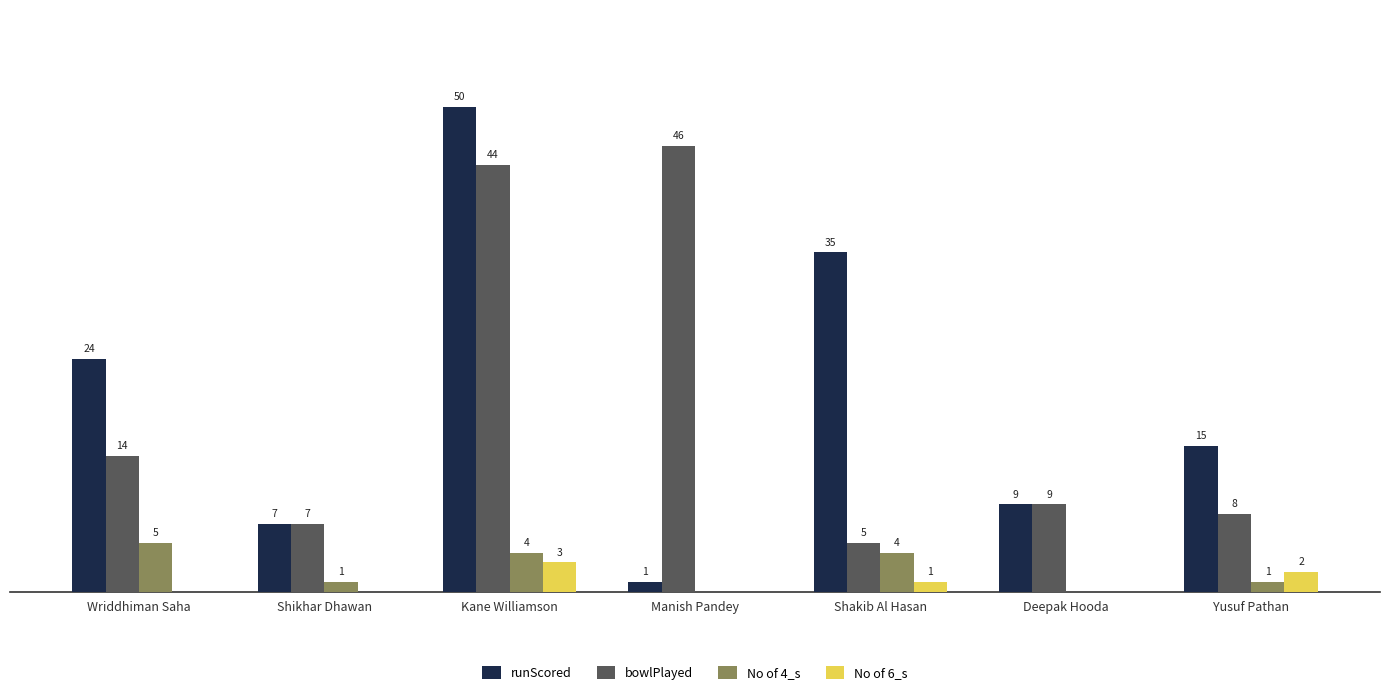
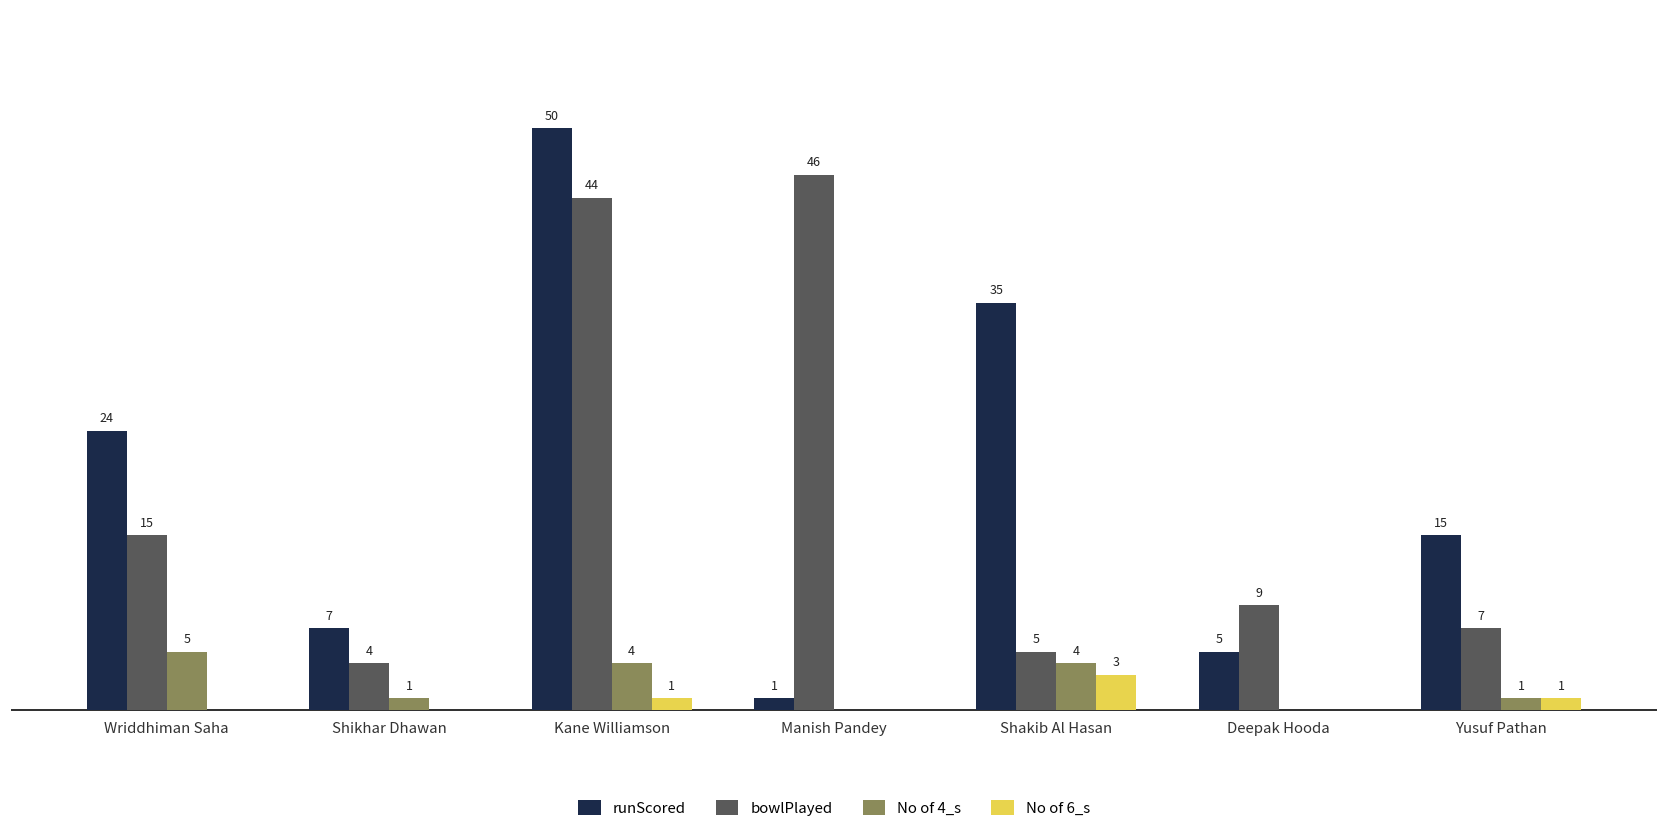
  {
    "runScored": {
      "Wriddhiman Saha": 24,
      "Shikhar Dhawan": 7,
      "Kane Williamson": 50,
      "Manish Pandey": 1,
      "Shakib Al Hasan": 35,
-     "Deepak Hooda": 9,
+     "Deepak Hooda": 5,
      "Yusuf Pathan": 15
    },
    "bowlPlayed": {
-     "Wriddhiman Saha": 14,
-     "Shikhar Dhawan": 7,
+     "Wriddhiman Saha": 15,
+     "Shikhar Dhawan": 4,
      "Kane Williamson": 44,
      "Manish Pandey": 46,
      "Shakib Al Hasan": 5,
      "Deepak Hooda": 9,
-     "Yusuf Pathan": 8
+     "Yusuf Pathan": 7
    },
    "No of 4_s": {
      "Wriddhiman Saha": 5,
      "Shikhar Dhawan": 1,
      "Kane Williamson": 4,
      "Shakib Al Hasan": 4,
      "Yusuf Pathan": 1
    },
    "No of 6_s": {
-     "Kane Williamson": 3,
-     "Shakib Al Hasan": 1,
-     "Yusuf Pathan": 2
+     "Kane Williamson": 1,
+     "Shakib Al Hasan": 3,
+     "Yusuf Pathan": 1
    }
  }
